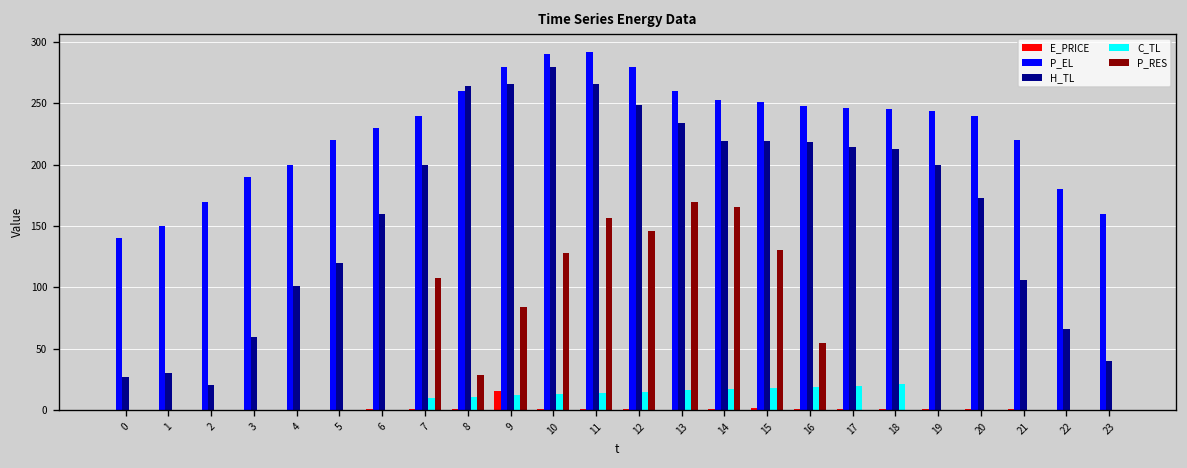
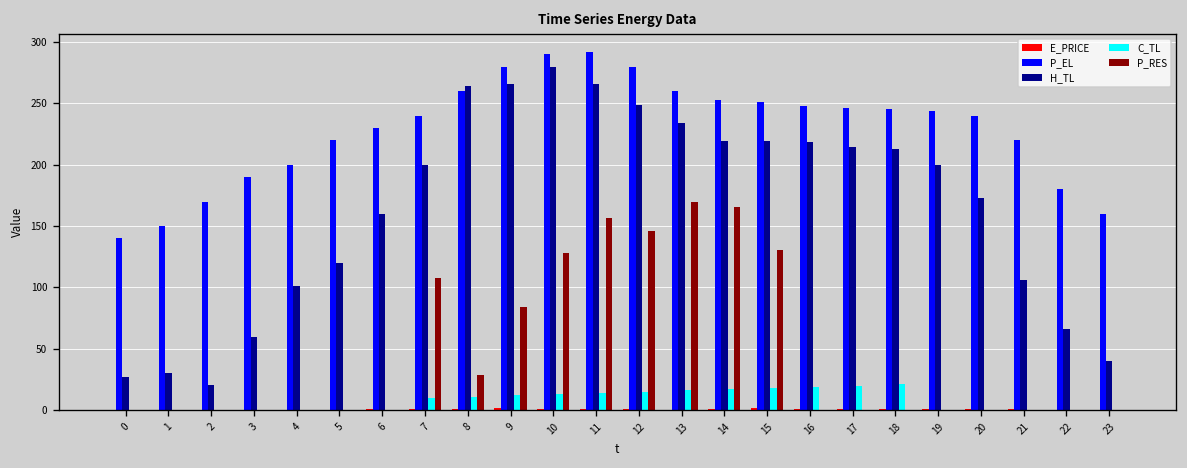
  {
    "E_PRICE": {
-     "9": 15
+     "9": 1
    },
    "P_EL": {
      "0": 140,
      "1": 150,
      "2": 170,
      "3": 190,
      "4": 200,
      "5": 220,
      "6": 230,
      "7": 240,
      "8": 260,
      "9": 280,
      "10": 290,
      "11": 292,
      "12": 280,
      "13": 260,
      "14": 252,
      "15": 251,
      "16": 248,
      "17": 246,
      "18": 246,
      "19": 244,
      "20": 240,
      "21": 220,
      "22": 180,
      "23": 160
    },
    "H_TL": {
      "0": 27,
      "1": 31,
      "2": 20,
      "3": 60,
      "4": 101,
      "5": 120,
      "6": 160,
      "7": 200,
      "8": 264,
      "9": 266,
      "10": 279,
      "11": 266,
      "12": 249,
      "13": 234,
      "14": 219,
      "15": 220,
      "16": 218,
      "17": 214,
      "18": 213,
      "19": 200,
      "20": 173,
      "21": 106,
      "22": 66,
      "23": 40
    },
    "C_TL": {
      "0": 0,
      "1": 0,
      "2": 0,
      "3": 0,
      "4": 0,
      "5": 0,
      "6": 0,
      "7": 10,
      "8": 11,
      "9": 12,
      "10": 13,
      "11": 14,
      "12": 15,
      "13": 16,
      "14": 17,
      "15": 18,
      "16": 19,
      "17": 20,
      "18": 21,
      "19": 0,
      "20": 0,
      "21": 0,
      "22": 0,
      "23": 0
    },
    "P_RES": {
      "0": 0,
      "1": 0,
      "2": 0,
      "3": 0,
      "4": 0,
      "5": 0,
      "6": 0,
      "7": 108,
      "8": 29,
      "9": 84,
      "10": 128,
      "11": 157,
      "12": 146,
      "13": 170,
      "14": 166,
      "15": 130,
-     "16": 55,
+     "16": 0,
      "17": 0,
      "18": 0,
      "19": 0,
      "20": 0,
      "21": 0,
      "22": 0,
      "23": 0
    }
  }
